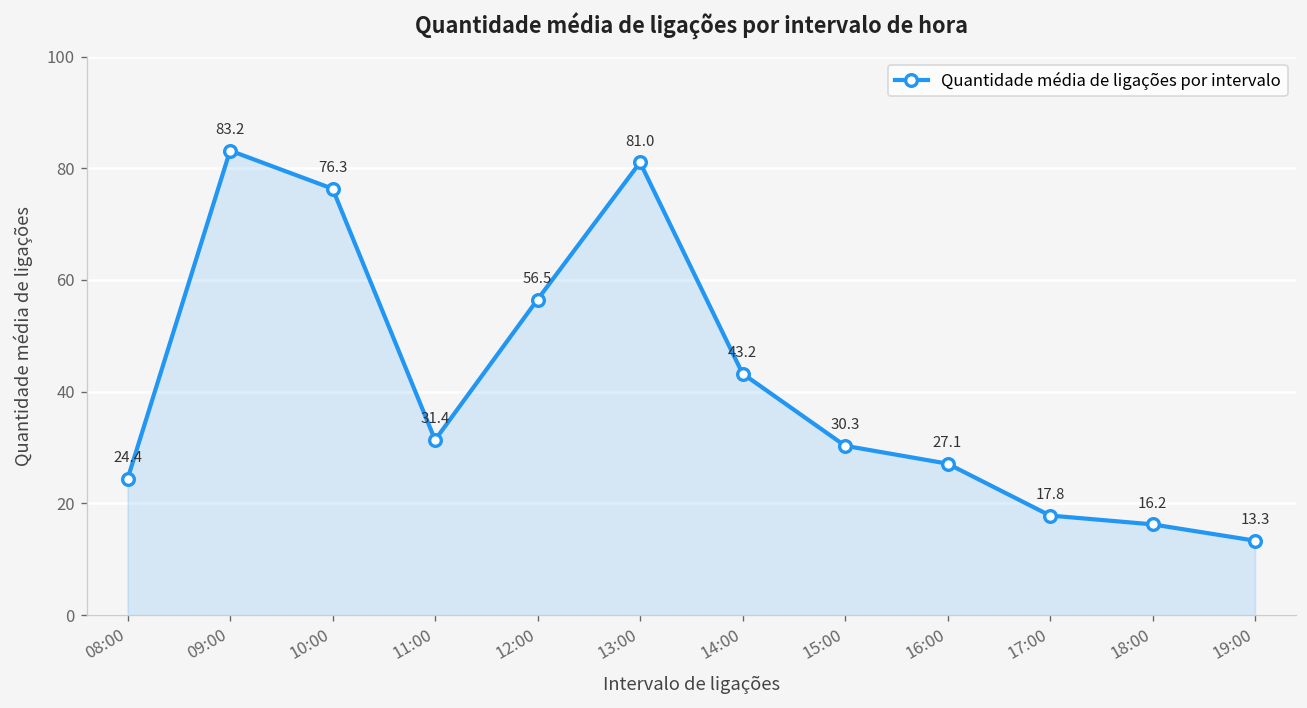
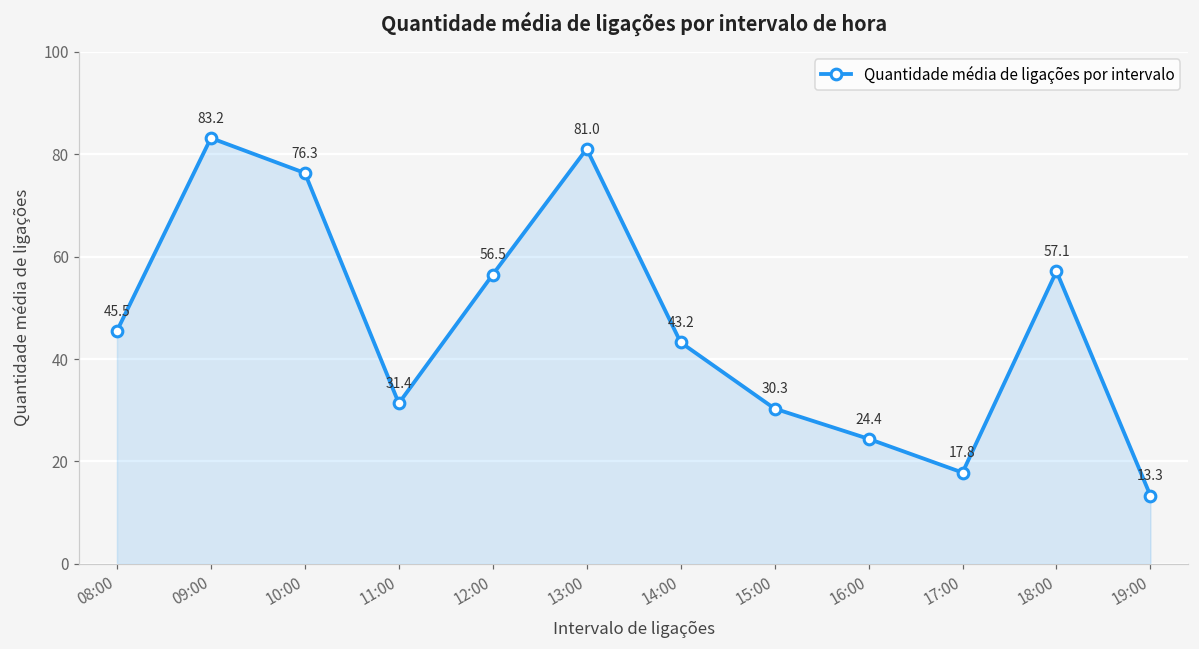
  {
-   "08:00": 24.4,
+   "08:00": 45.5,
    "09:00": 83.2,
    "10:00": 76.3,
    "11:00": 31.4,
    "12:00": 56.5,
    "13:00": 81.0,
    "14:00": 43.2,
    "15:00": 30.3,
-   "16:00": 27.1,
+   "16:00": 24.4,
    "17:00": 17.8,
-   "18:00": 16.2,
+   "18:00": 57.1,
    "19:00": 13.3
  }
